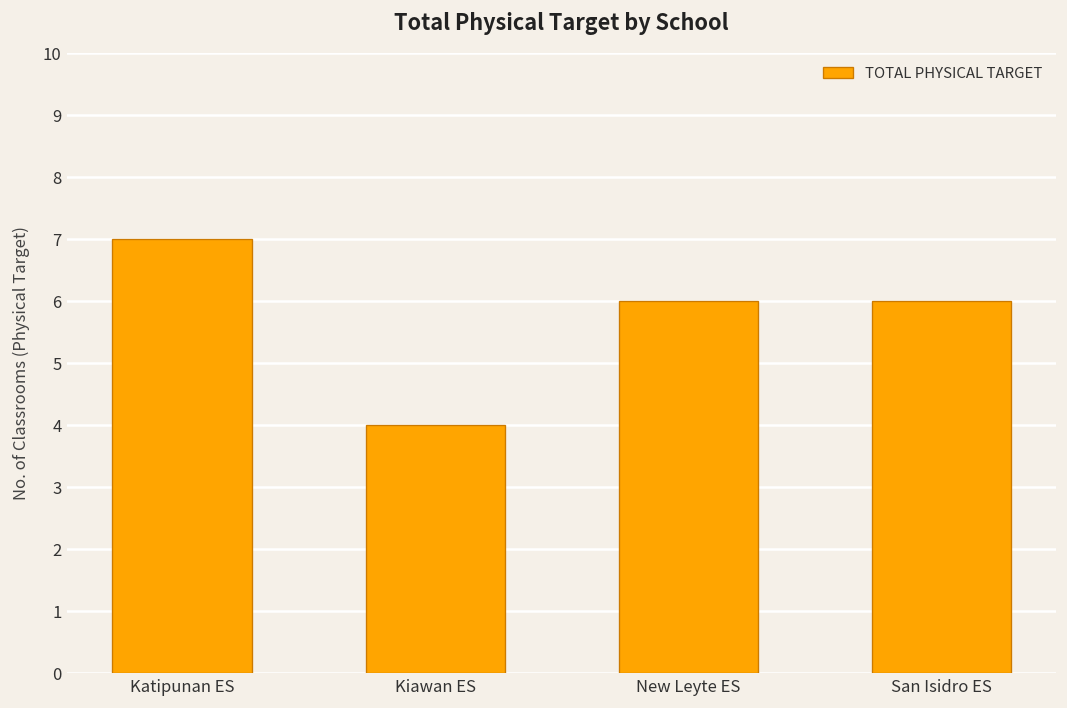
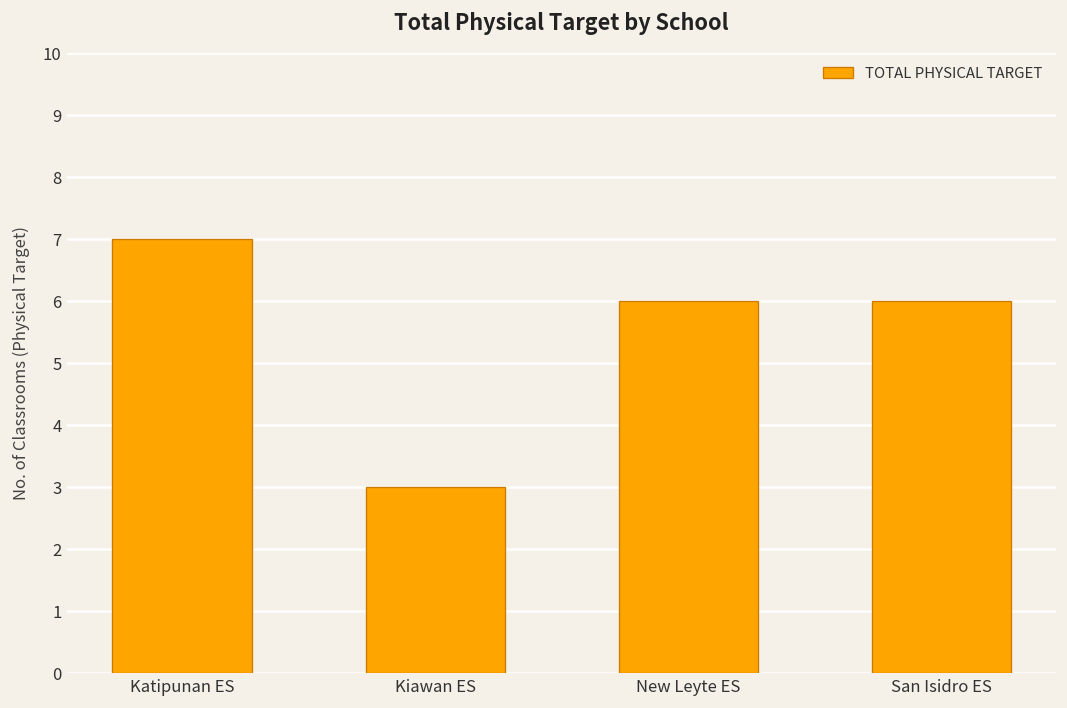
  {
    "Katipunan ES": 7,
-   "Kiawan ES": 4,
+   "Kiawan ES": 3,
    "New Leyte ES": 6,
    "San Isidro ES": 6
  }
